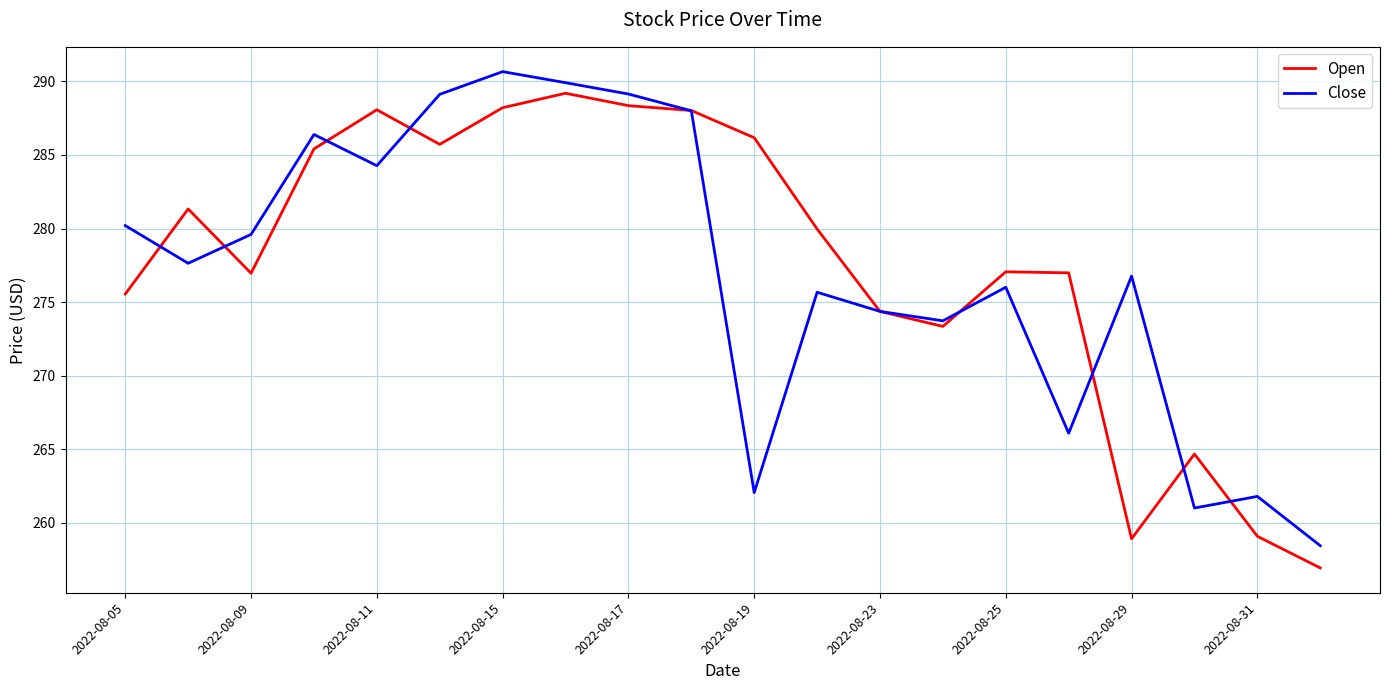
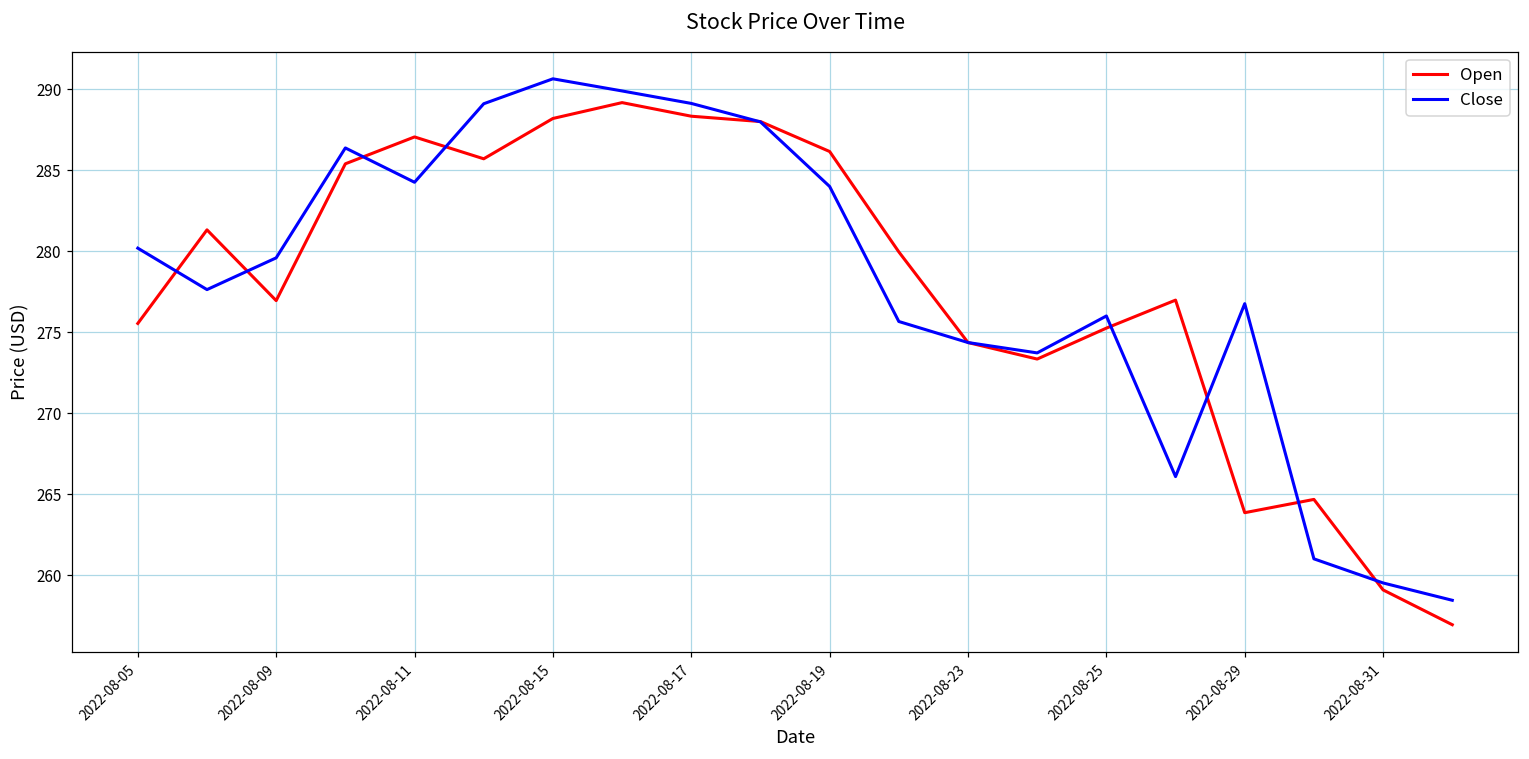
  {
    "Open": {
      "2022-08-05": 275.6,
      "2022-08-09": 277.0,
-     "2022-08-11": 288.1,
+     "2022-08-11": 287.1,
      "2022-08-15": 288.2,
      "2022-08-17": 288.4,
      "2022-08-19": 286.2,
-     "2022-08-25": 277.1,
-     "2022-08-29": 258.9,
+     "2022-08-25": 275.3,
+     "2022-08-29": 263.9,
      "2022-08-31": 259.1
    },
    "Close": {
      "2022-08-05": 280.2,
      "2022-08-09": 279.6,
      "2022-08-11": 284.3,
      "2022-08-15": 290.7,
      "2022-08-17": 289.1,
-     "2022-08-19": 262.1,
+     "2022-08-19": 284.0,
      "2022-08-25": 276.0,
      "2022-08-29": 276.8,
-     "2022-08-31": 261.8
+     "2022-08-31": 259.5
    }
  }
